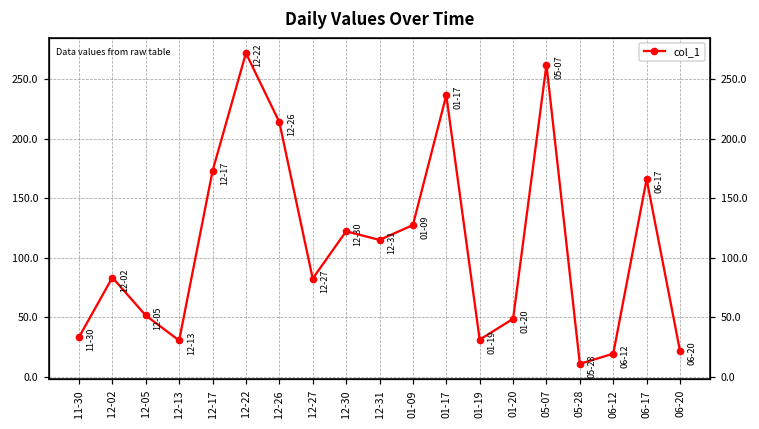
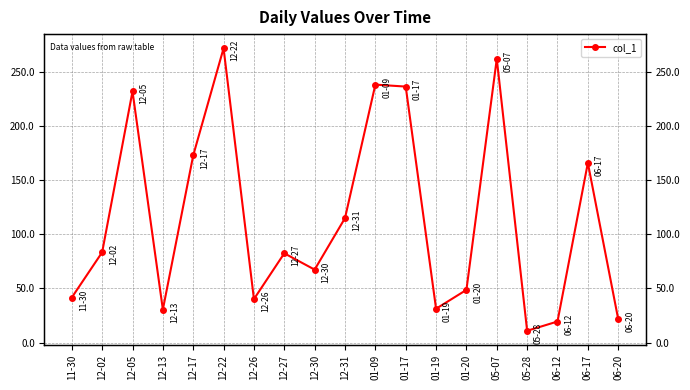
  {
-   "11-30": 33,
-   "12-05": 52,
-   "12-26": 214,
-   "12-30": 122,
-   "01-09": 127
+   "11-30": 42,
+   "12-05": 232,
+   "12-26": 40,
+   "12-30": 67,
+   "01-09": 238
  }
